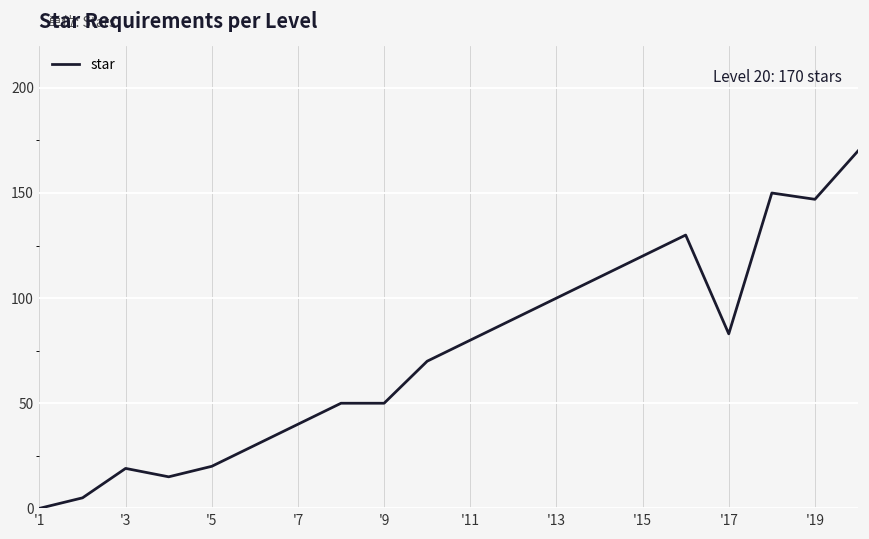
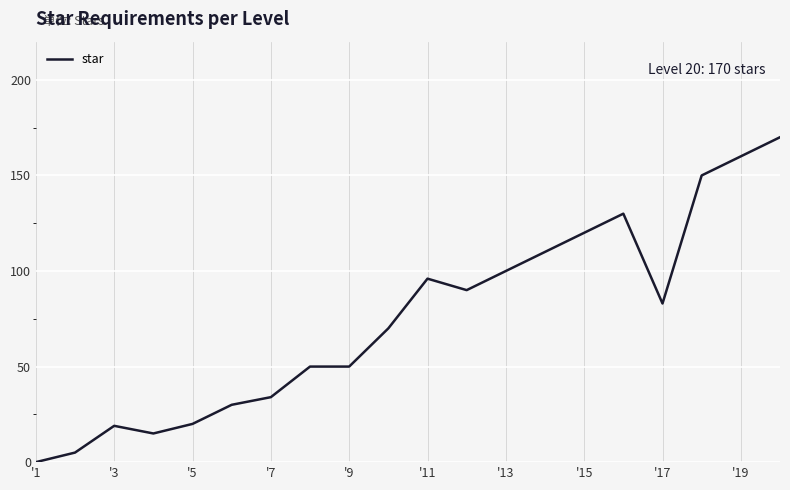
  {
    "'1": 0,
    "'3": 19,
    "'5": 20,
-   "'7": 40,
+   "'7": 34,
    "'9": 50,
-   "'11": 80,
+   "'11": 96,
    "'13": 100,
    "'15": 120,
    "'17": 83,
-   "'19": 147
+   "'19": 160
  }
